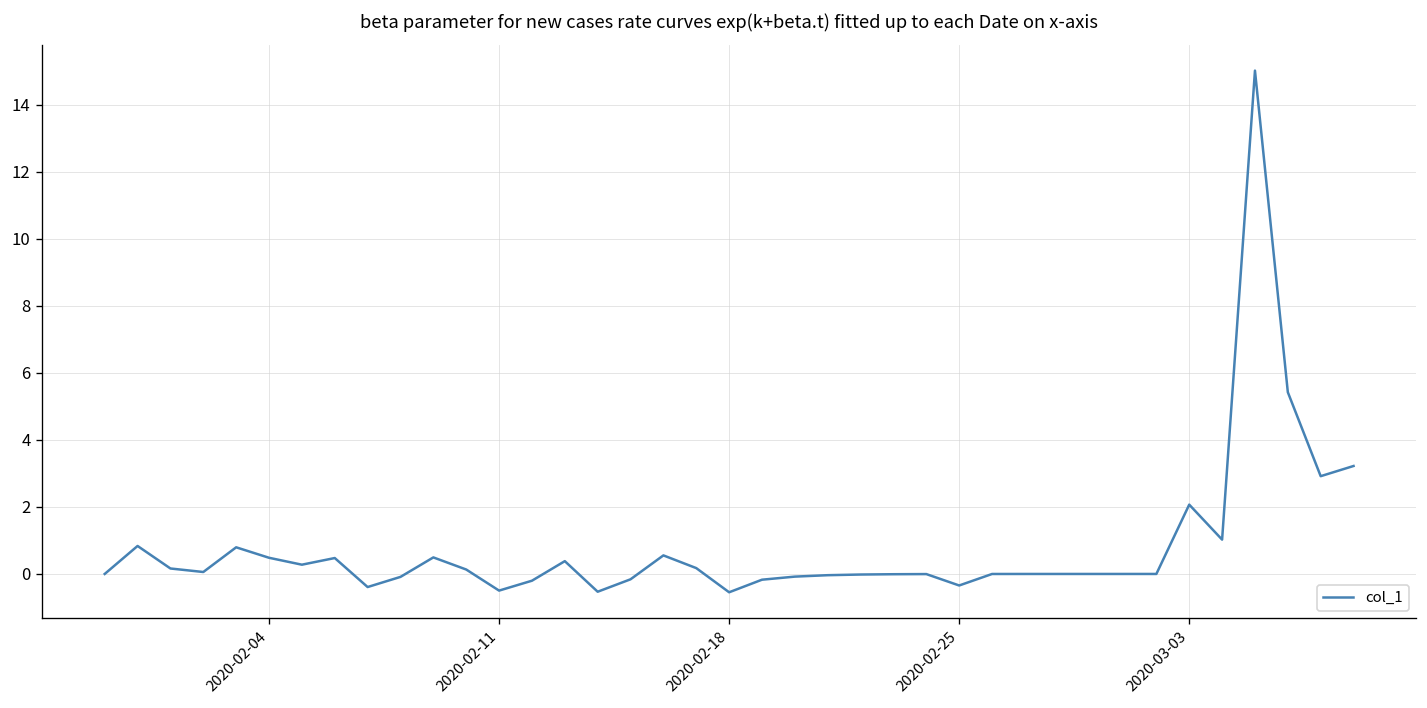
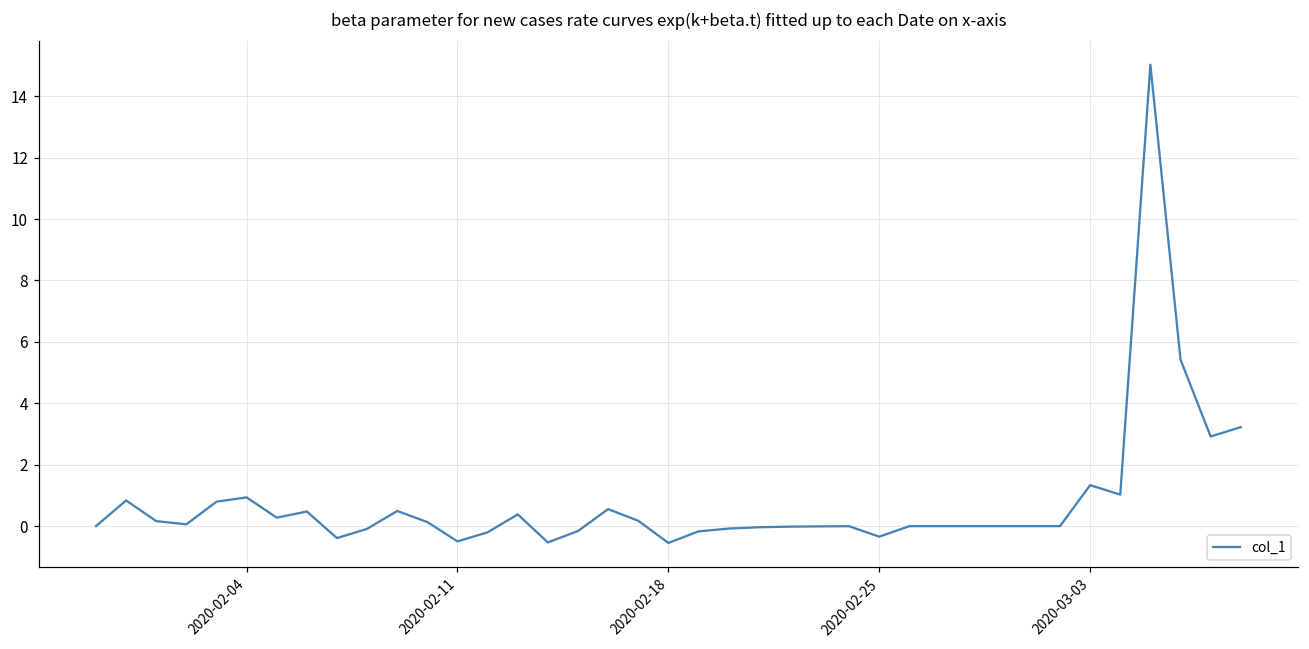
  {
-   "2020-02-04": 0.5,
+   "2020-02-04": 0.9,
    "2020-02-11": -0.5,
    "2020-02-18": -0.5,
    "2020-02-25": -0.3,
-   "2020-03-03": 2.1
+   "2020-03-03": 1.3
  }
